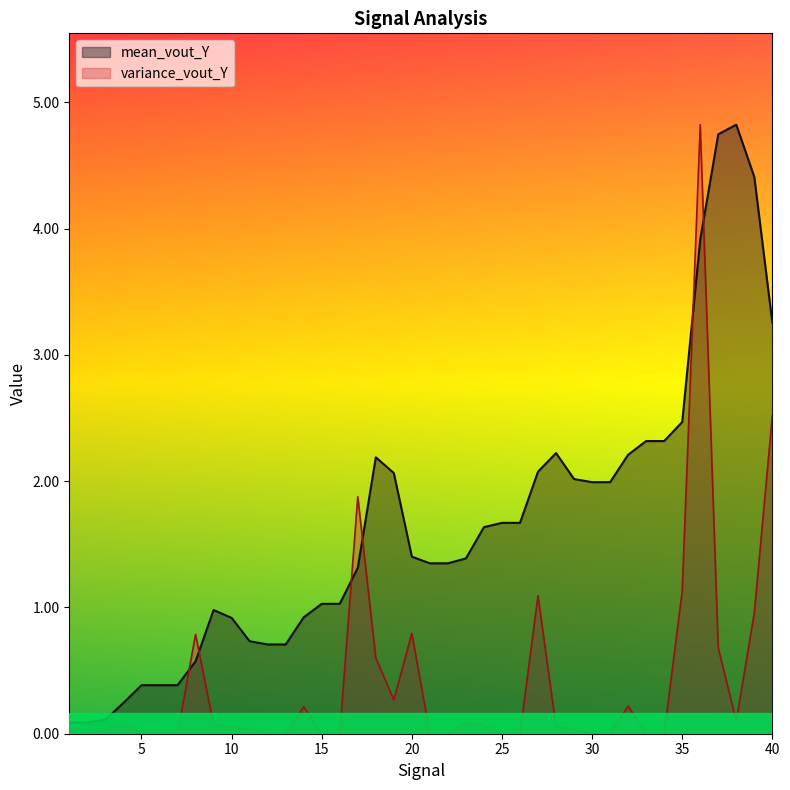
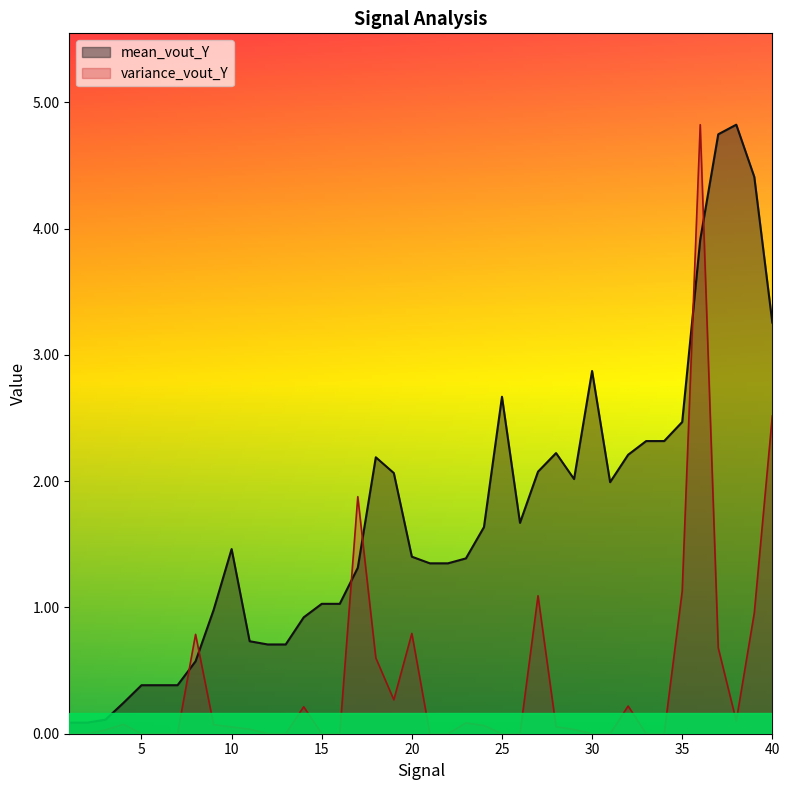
  {
    "mean_vout_Y": {
      "5": 0.38,
-     "10": 0.92,
+     "10": 1.46,
      "15": 1.03,
      "20": 1.40,
-     "25": 1.67,
-     "30": 1.99,
+     "25": 2.67,
+     "30": 2.87,
      "35": 2.47,
      "40": 3.26
    },
    "variance_vout_Y": {
      "20": 0.79,
      "35": 1.13,
      "40": 2.52
    }
  }
